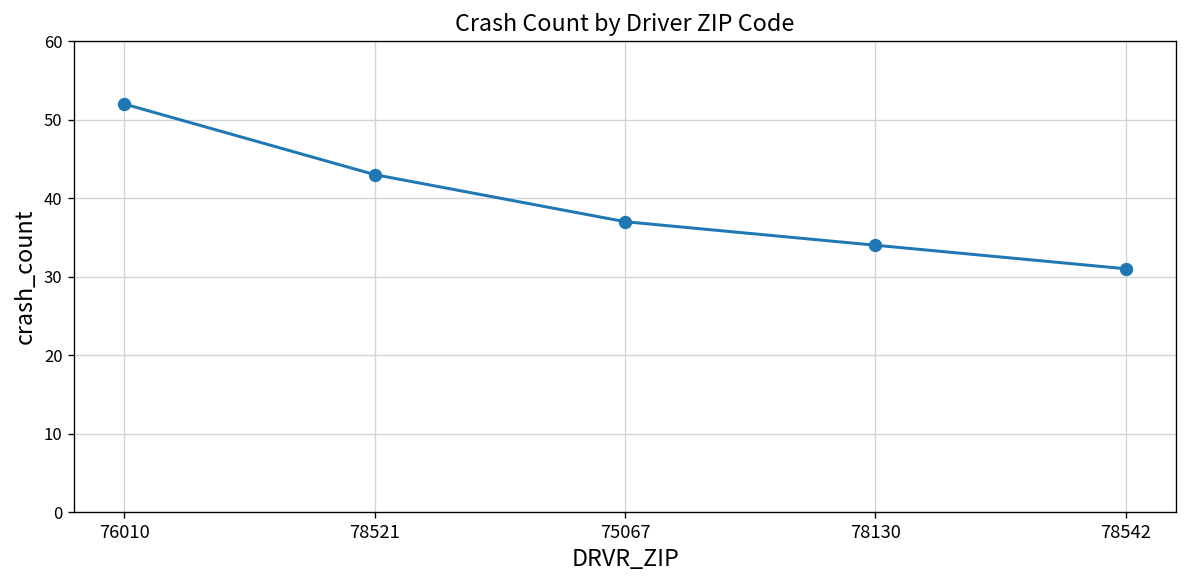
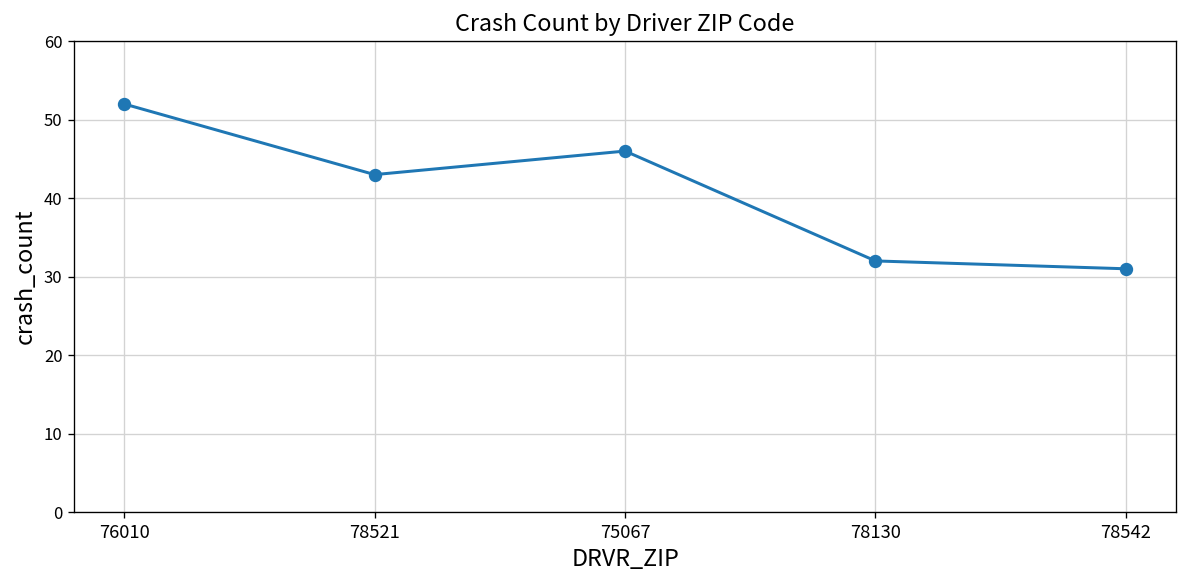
  {
    "76010": 52,
    "78521": 43,
-   "75067": 37,
-   "78130": 34,
+   "75067": 46,
+   "78130": 32,
    "78542": 31
  }
